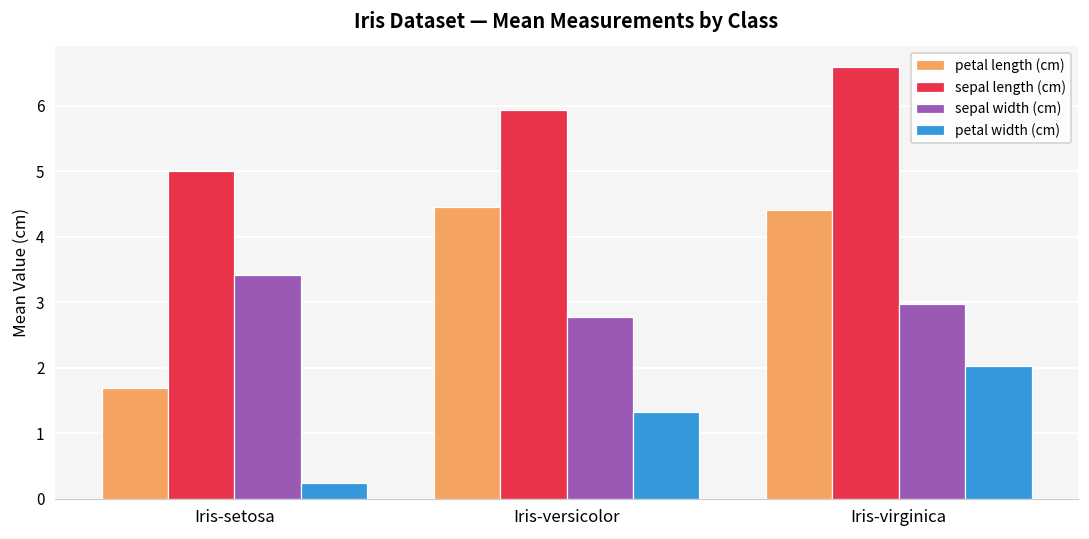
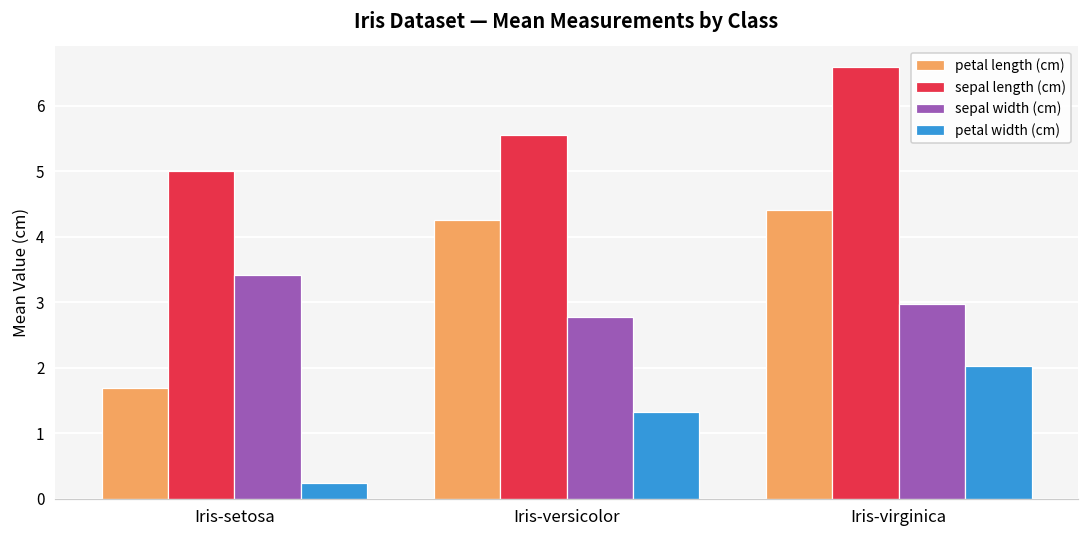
  {
    "petal length (cm)": {
      "Iris-setosa": 1.7,
-     "Iris-versicolor": 4.5,
+     "Iris-versicolor": 4.3,
      "Iris-virginica": 4.4
    },
    "sepal length (cm)": {
      "Iris-setosa": 5.0,
-     "Iris-versicolor": 5.9,
+     "Iris-versicolor": 5.5,
      "Iris-virginica": 6.6
    },
    "sepal width (cm)": {
      "Iris-setosa": 3.4,
      "Iris-versicolor": 2.8,
      "Iris-virginica": 3.0
    },
    "petal width (cm)": {
      "Iris-setosa": 0.2,
      "Iris-versicolor": 1.3,
      "Iris-virginica": 2.0
    }
  }
